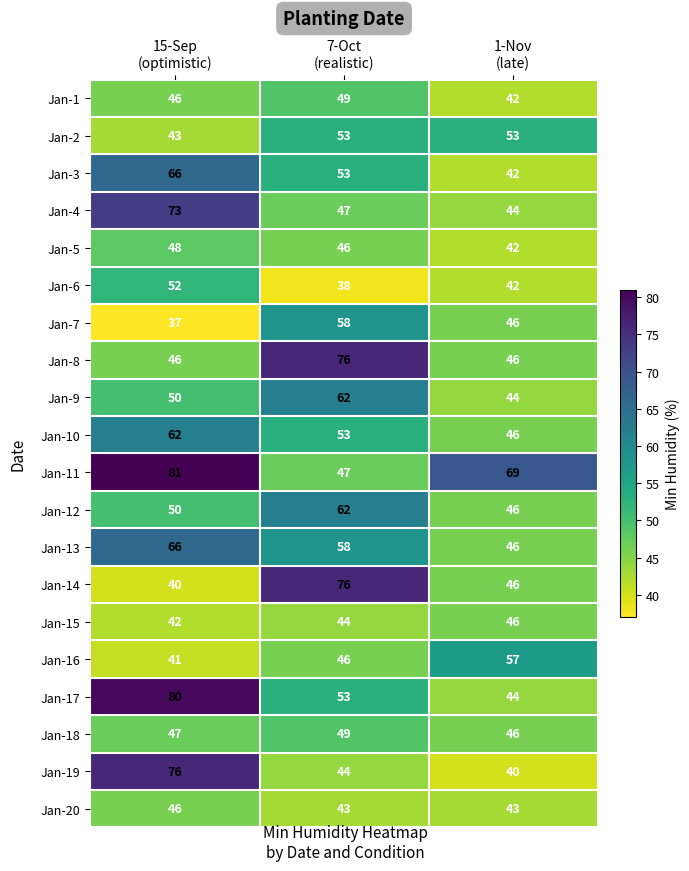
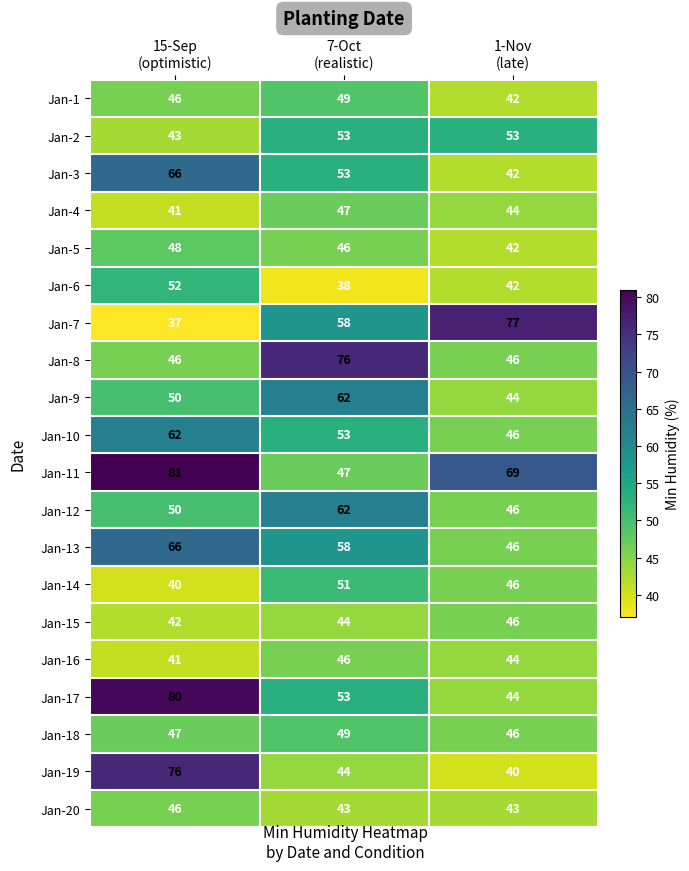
  {
    "Jan-1": {
      "15-Sep (optimistic)": 46,
      "7-Oct (realistic)": 49,
      "1-Nov (late)": 42
    },
    "Jan-2": {
      "15-Sep (optimistic)": 43,
      "7-Oct (realistic)": 53,
      "1-Nov (late)": 53
    },
    "Jan-3": {
      "15-Sep (optimistic)": 66,
      "7-Oct (realistic)": 53,
      "1-Nov (late)": 42
    },
    "Jan-4": {
-     "15-Sep (optimistic)": 73,
+     "15-Sep (optimistic)": 41,
      "7-Oct (realistic)": 47,
      "1-Nov (late)": 44
    },
    "Jan-5": {
      "15-Sep (optimistic)": 48,
      "7-Oct (realistic)": 46,
      "1-Nov (late)": 42
    },
    "Jan-6": {
      "15-Sep (optimistic)": 52,
      "7-Oct (realistic)": 38,
      "1-Nov (late)": 42
    },
    "Jan-7": {
      "15-Sep (optimistic)": 37,
      "7-Oct (realistic)": 58,
-     "1-Nov (late)": 46
+     "1-Nov (late)": 77
    },
    "Jan-8": {
      "15-Sep (optimistic)": 46,
      "7-Oct (realistic)": 76,
      "1-Nov (late)": 46
    },
    "Jan-9": {
      "15-Sep (optimistic)": 50,
      "7-Oct (realistic)": 62,
      "1-Nov (late)": 44
    },
    "Jan-10": {
      "15-Sep (optimistic)": 62,
      "7-Oct (realistic)": 53,
      "1-Nov (late)": 46
    },
    "Jan-11": {
      "15-Sep (optimistic)": 81,
      "7-Oct (realistic)": 47,
      "1-Nov (late)": 69
    },
    "Jan-12": {
      "15-Sep (optimistic)": 50,
      "7-Oct (realistic)": 62,
      "1-Nov (late)": 46
    },
    "Jan-13": {
      "15-Sep (optimistic)": 66,
      "7-Oct (realistic)": 58,
      "1-Nov (late)": 46
    },
    "Jan-14": {
      "15-Sep (optimistic)": 40,
-     "7-Oct (realistic)": 76,
+     "7-Oct (realistic)": 51,
      "1-Nov (late)": 46
    },
    "Jan-15": {
      "15-Sep (optimistic)": 42,
      "7-Oct (realistic)": 44,
      "1-Nov (late)": 46
    },
    "Jan-16": {
      "15-Sep (optimistic)": 41,
      "7-Oct (realistic)": 46,
-     "1-Nov (late)": 57
+     "1-Nov (late)": 44
    },
    "Jan-17": {
      "15-Sep (optimistic)": 80,
      "7-Oct (realistic)": 53,
      "1-Nov (late)": 44
    },
    "Jan-18": {
      "15-Sep (optimistic)": 47,
      "7-Oct (realistic)": 49,
      "1-Nov (late)": 46
    },
    "Jan-19": {
      "15-Sep (optimistic)": 76,
      "7-Oct (realistic)": 44,
      "1-Nov (late)": 40
    },
    "Jan-20": {
      "15-Sep (optimistic)": 46,
      "7-Oct (realistic)": 43,
      "1-Nov (late)": 43
    }
  }
